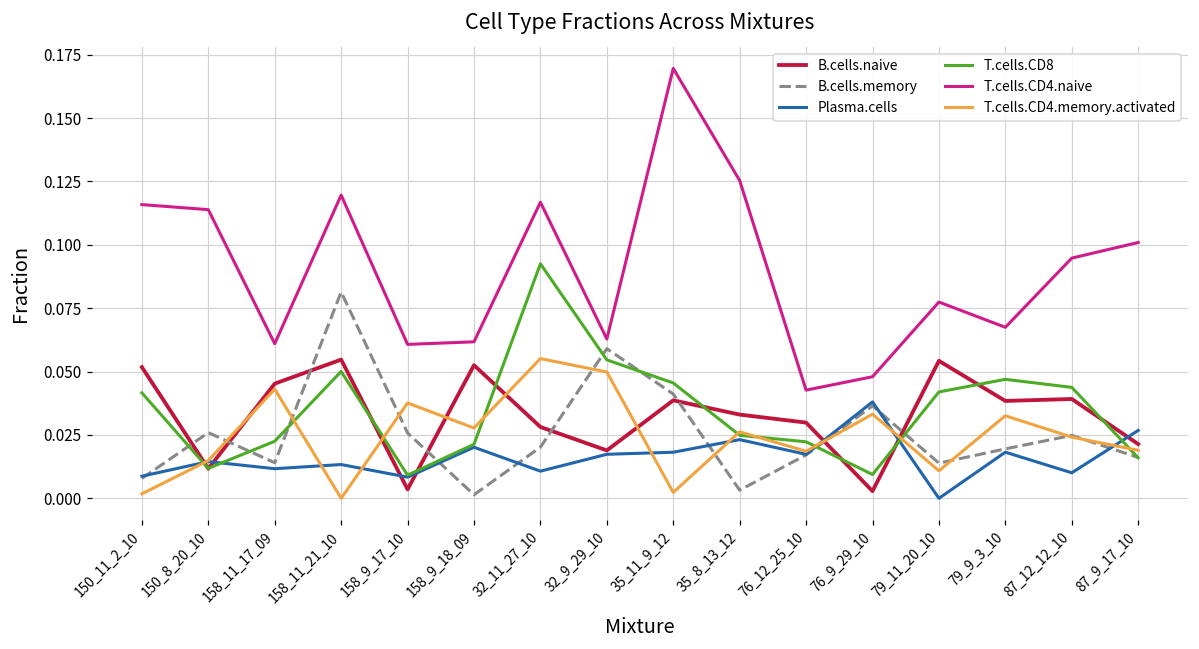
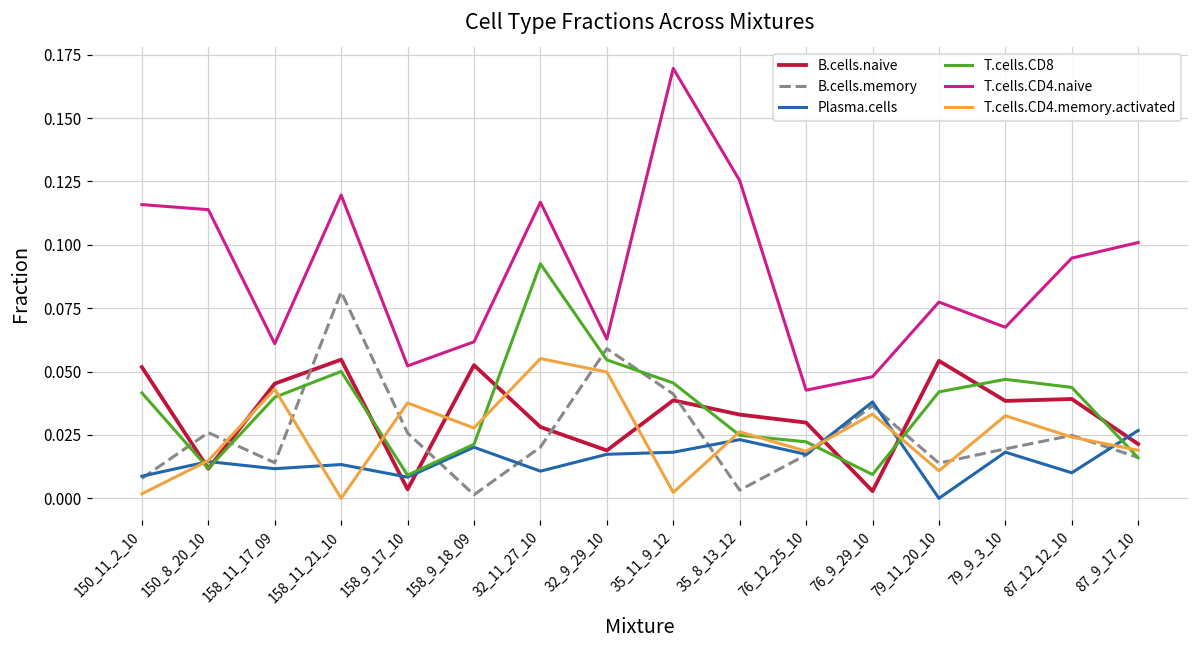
  {
    "B.cells.naive": {
      "150_11_2_10": 0.052,
      "158_11_17_09": 0.045,
      "158_11_21_10": 0.055,
      "158_9_17_10": 0.004,
      "158_9_18_09": 0.053,
      "32_11_27_10": 0.028,
      "32_9_29_10": 0.019,
      "35_11_9_12": 0.039,
      "35_8_13_12": 0.033,
      "76_12_25_10": 0.030,
      "76_9_29_10": 0.003,
      "79_11_20_10": 0.054,
      "79_9_3_10": 0.038,
      "87_12_12_10": 0.039,
      "87_9_17_10": 0.021
    },
    "B.cells.memory": {
      "150_8_20_10": 0.026,
      "158_11_17_09": 0.014,
      "158_11_21_10": 0.081,
      "158_9_17_10": 0.026,
      "158_9_18_09": 0.001,
      "32_11_27_10": 0.020,
      "32_9_29_10": 0.059,
      "35_11_9_12": 0.041,
      "35_8_13_12": 0.003,
      "76_9_29_10": 0.036,
      "79_11_20_10": 0.014,
      "79_9_3_10": 0.020
    },
    "Plasma.cells": {
      "158_11_17_09": 0.012,
      "158_11_21_10": 0.013,
      "158_9_18_09": 0.020,
      "32_11_27_10": 0.011,
      "32_9_29_10": 0.017,
      "35_11_9_12": 0.018,
      "35_8_13_12": 0.023,
      "76_9_29_10": 0.038,
      "79_11_20_10": 0.000,
      "79_9_3_10": 0.018,
      "87_12_12_10": 0.010,
      "87_9_17_10": 0.027
    },
    "T.cells.CD8": {
      "150_11_2_10": 0.042,
-     "158_11_17_09": 0.023,
+     "158_11_17_09": 0.040,
      "158_11_21_10": 0.050,
      "158_9_18_09": 0.021,
      "32_11_27_10": 0.092,
      "32_9_29_10": 0.055,
      "35_11_9_12": 0.046,
      "35_8_13_12": 0.025,
      "76_12_25_10": 0.022,
      "76_9_29_10": 0.009,
      "79_11_20_10": 0.042,
      "79_9_3_10": 0.047,
      "87_12_12_10": 0.044
    },
    "T.cells.CD4.naive": {
      "150_11_2_10": 0.116,
      "150_8_20_10": 0.114,
      "158_11_17_09": 0.061,
      "158_11_21_10": 0.120,
-     "158_9_17_10": 0.061,
+     "158_9_17_10": 0.052,
      "158_9_18_09": 0.062,
      "32_11_27_10": 0.117,
      "32_9_29_10": 0.063,
      "35_11_9_12": 0.170,
      "35_8_13_12": 0.125,
      "76_12_25_10": 0.043,
      "76_9_29_10": 0.048,
      "79_11_20_10": 0.077,
      "79_9_3_10": 0.067,
      "87_12_12_10": 0.095,
      "87_9_17_10": 0.101
    },
    "T.cells.CD4.memory.activated": {
      "150_11_2_10": 0.002,
      "158_11_17_09": 0.043,
      "158_11_21_10": 0.000,
      "158_9_17_10": 0.038,
      "158_9_18_09": 0.028,
      "32_11_27_10": 0.055,
      "32_9_29_10": 0.050,
      "35_11_9_12": 0.002,
      "35_8_13_12": 0.026,
      "76_12_25_10": 0.019,
      "76_9_29_10": 0.033,
      "79_11_20_10": 0.011,
      "79_9_3_10": 0.033,
      "87_9_17_10": 0.019
    }
  }
